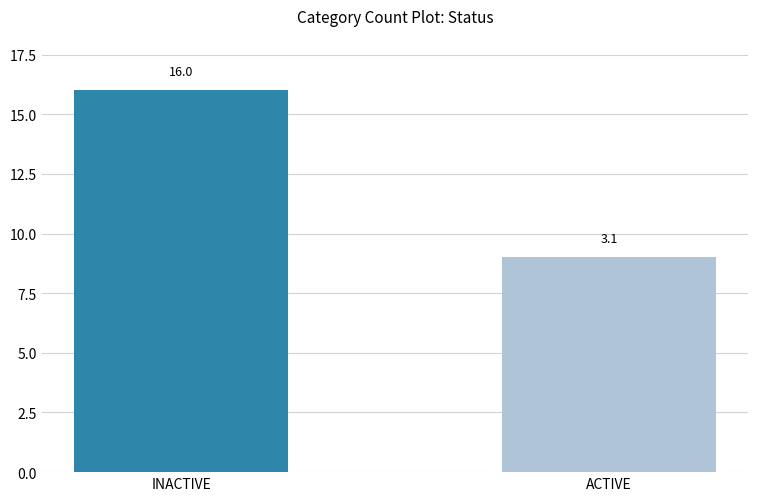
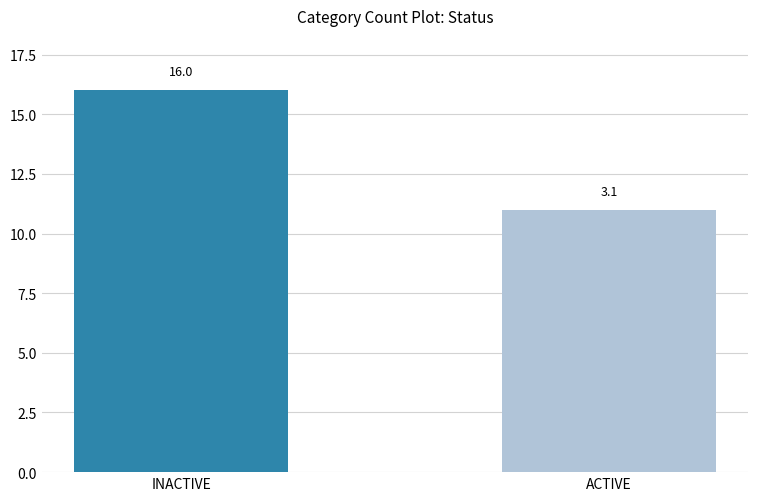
  {
-   "ACTIVE": 9
+   "ACTIVE": 11
  }
